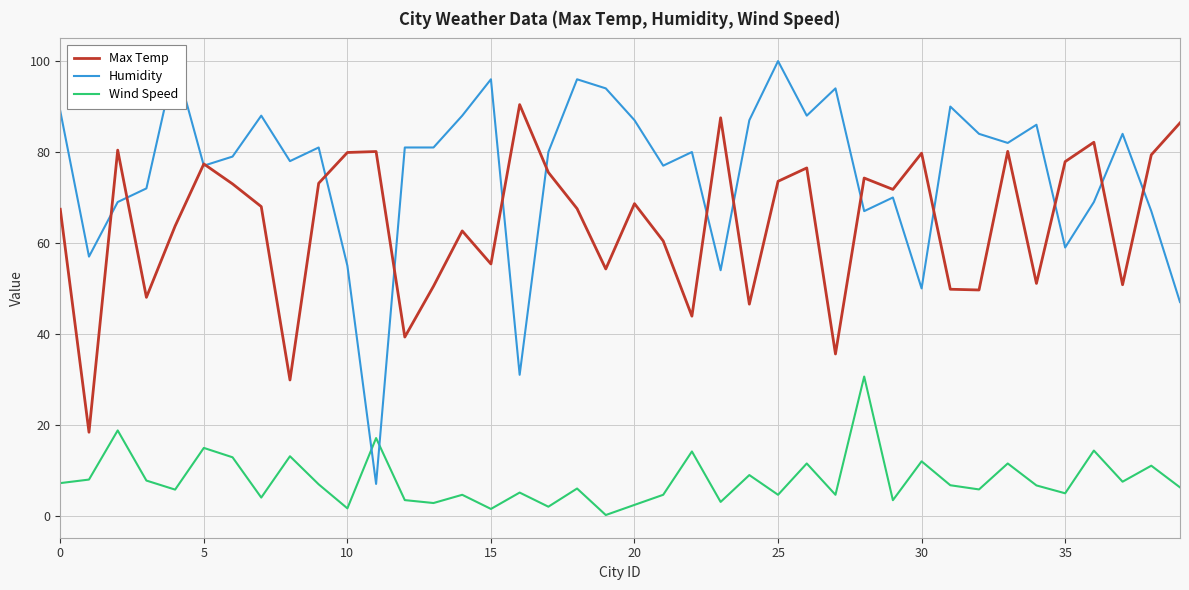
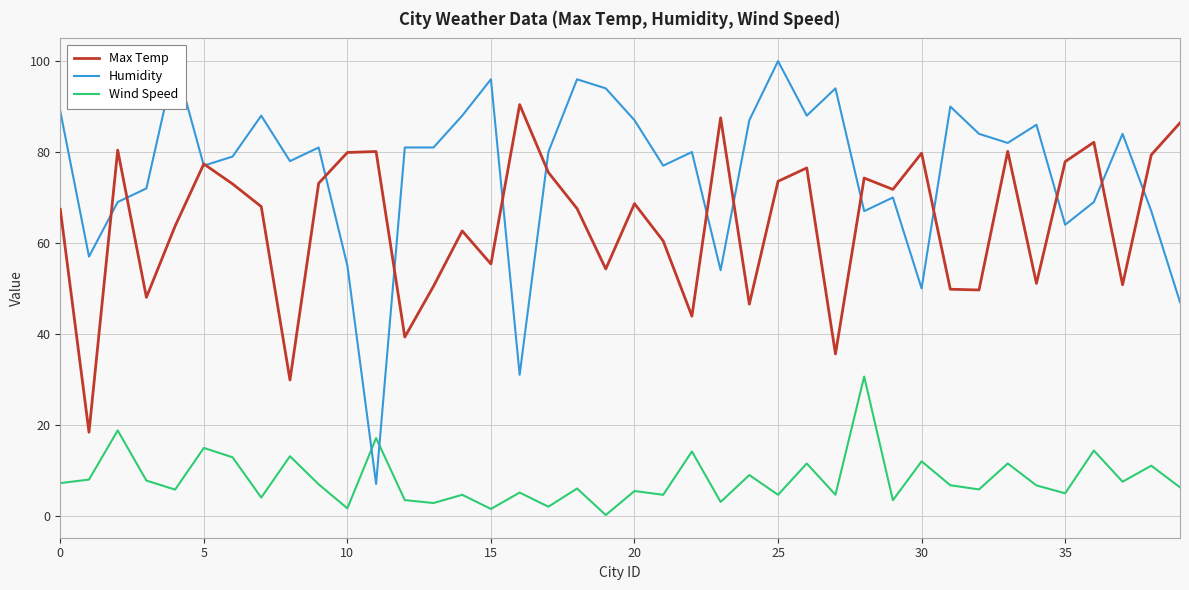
  {
    "Max Temp": {
      "0": 67,
      "10": 80,
      "15": 55,
      "20": 69,
      "25": 74,
      "30": 80,
      "35": 78
    },
    "Humidity": {
      "0": 89,
      "10": 55,
      "15": 96,
      "20": 87,
      "25": 100,
      "30": 50,
-     "35": 59
+     "35": 64
    },
    "Wind Speed": {
      "0": 7,
      "5": 15,
      "10": 2,
      "15": 2,
-     "20": 2,
+     "20": 5,
      "25": 5,
      "30": 12,
      "35": 5
    }
  }
